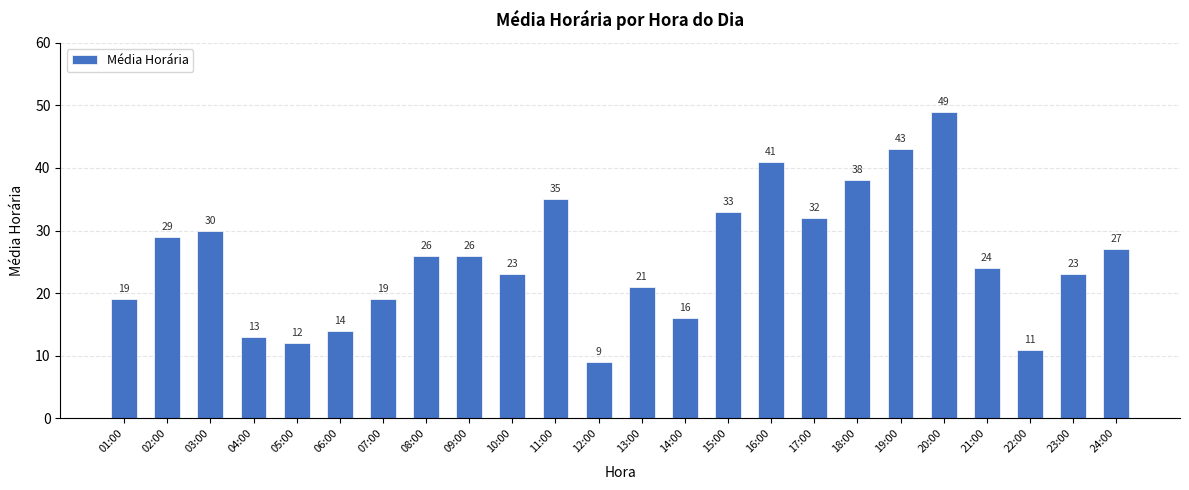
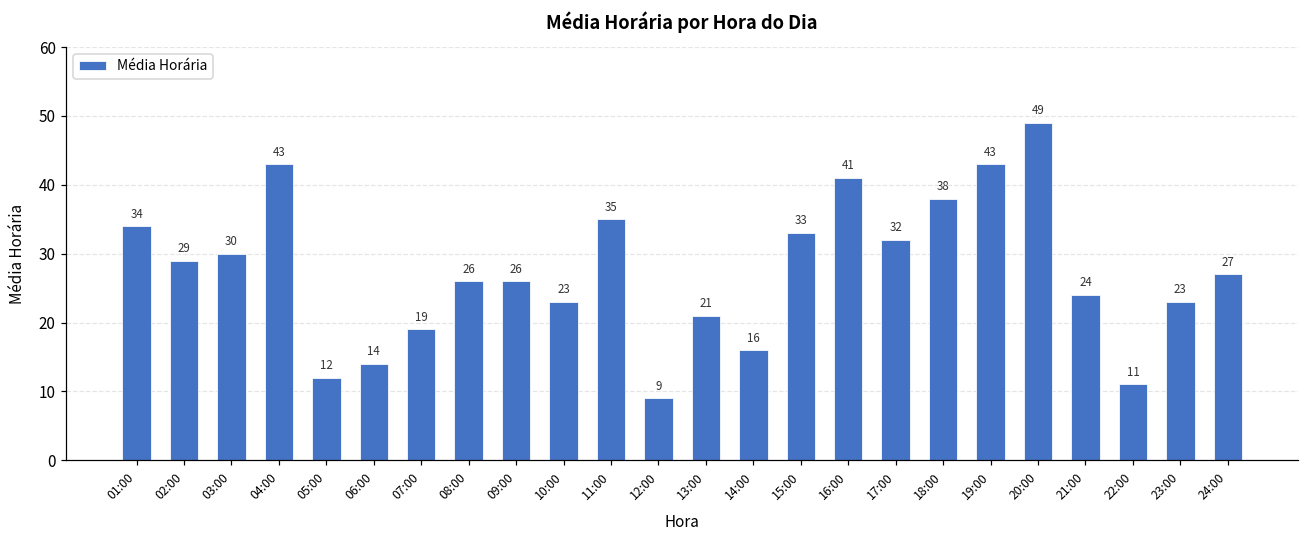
  {
-   "01:00": 19,
+   "01:00": 34,
    "02:00": 29,
    "03:00": 30,
-   "04:00": 13,
+   "04:00": 43,
    "05:00": 12,
    "06:00": 14,
    "07:00": 19,
    "08:00": 26,
    "09:00": 26,
    "10:00": 23,
    "11:00": 35,
    "12:00": 9,
    "13:00": 21,
    "14:00": 16,
    "15:00": 33,
    "16:00": 41,
    "17:00": 32,
    "18:00": 38,
    "19:00": 43,
    "20:00": 49,
    "21:00": 24,
    "22:00": 11,
    "23:00": 23,
    "24:00": 27
  }
